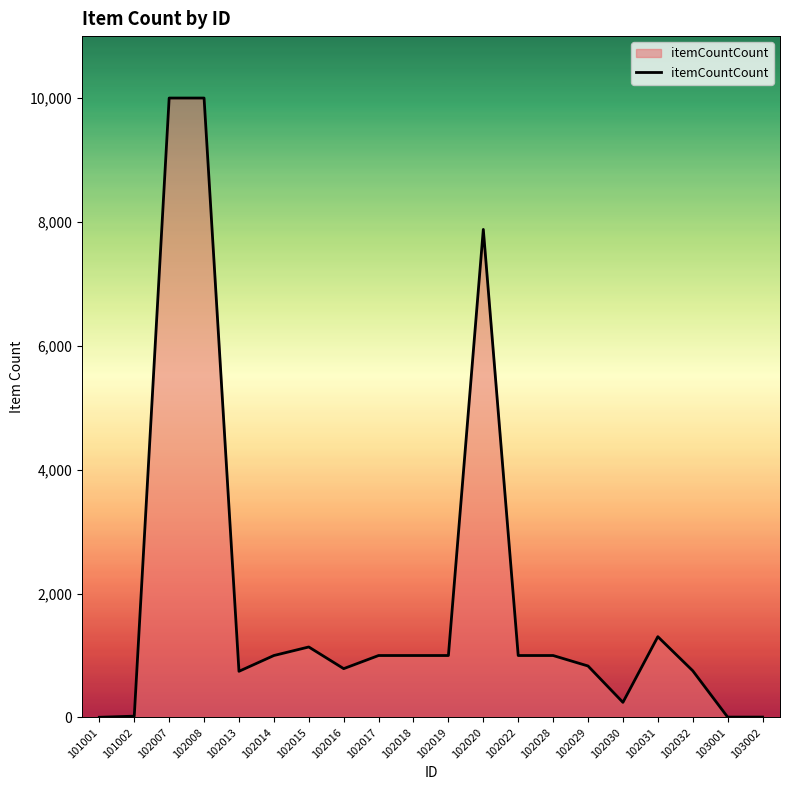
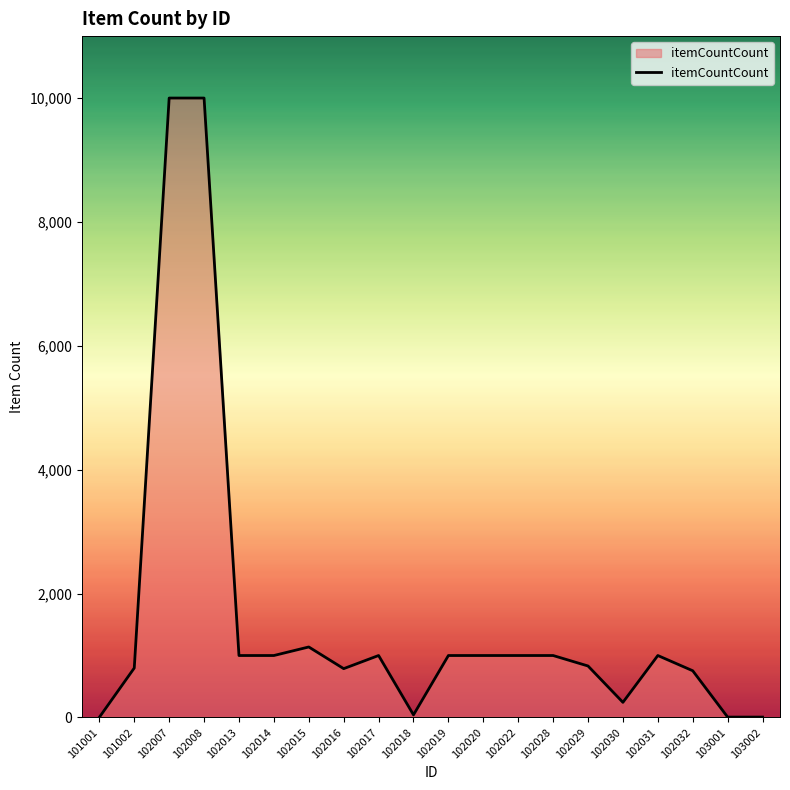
  {
    "101001": "0",
-   "101002": "0",
+   "101002": "800",
    "102007": "10,000",
    "102008": "10,000",
-   "102013": "700",
+   "102013": "1,000",
    "102014": "1,000",
    "102015": "1,100",
    "102016": "800",
    "102017": "1,000",
-   "102018": "1,000",
+   "102018": "0",
    "102019": "1,000",
-   "102020": "7,900",
+   "102020": "1,000",
    "102022": "1,000",
    "102028": "1,000",
    "102029": "800",
    "102030": "200",
-   "102031": "1,300",
+   "102031": "1,000",
    "102032": "800",
    "103001": "0",
    "103002": "0"
  }
